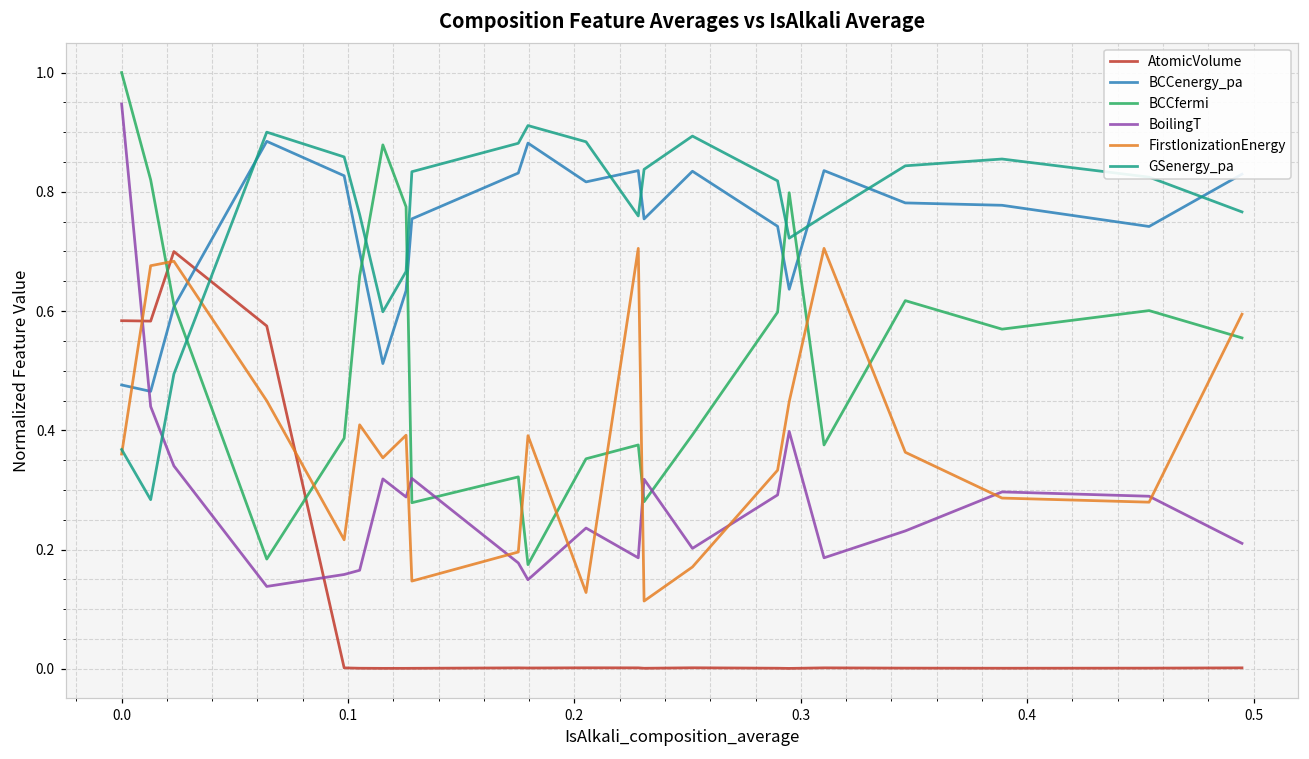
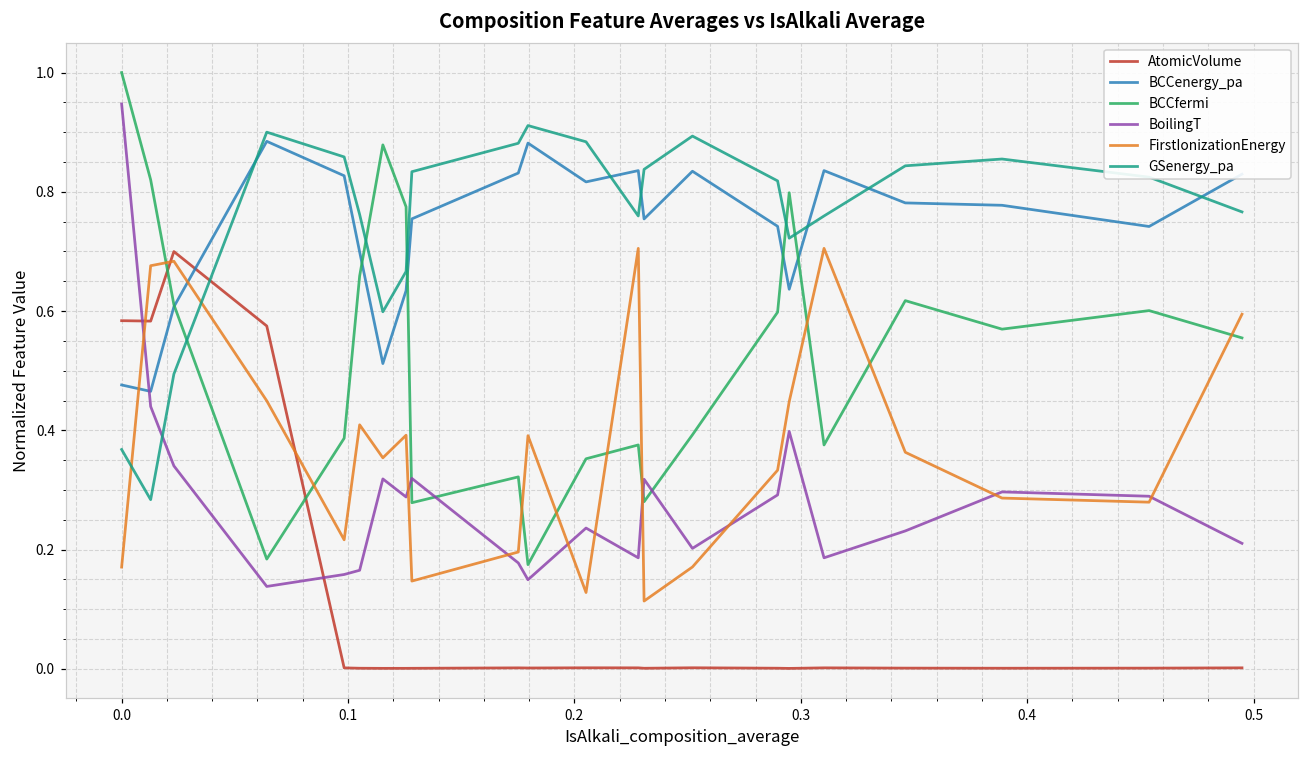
  {
    "AtomicVolume": {
      "0.0": 0.58
    },
    "BCCenergy_pa": {
      "0.0": 0.48
    },
    "BoilingT": {
      "0.0": 0.95
    },
    "FirstIonizationEnergy": {
-     "0.0": 0.36
+     "0.0": 0.17
    }
  }
